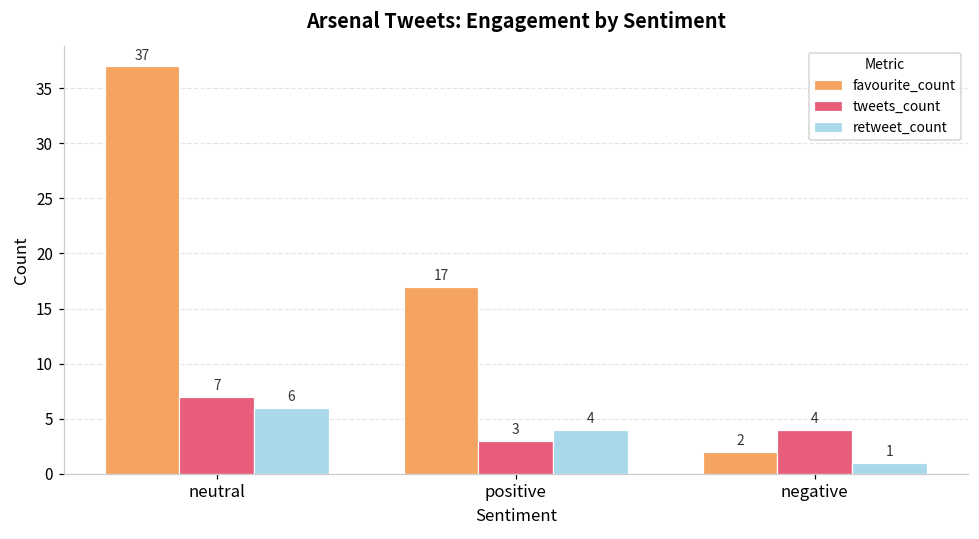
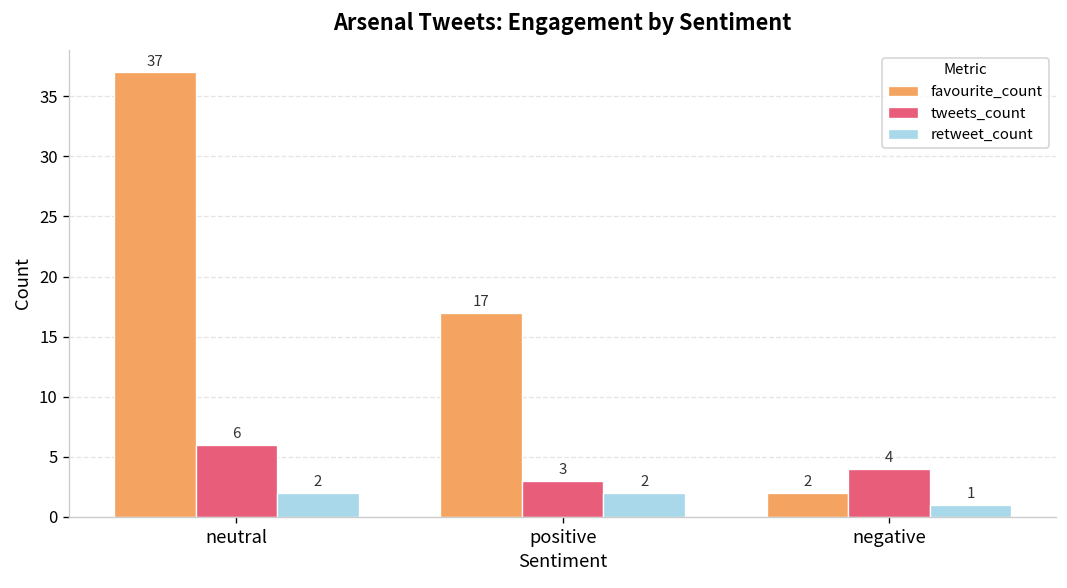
  {
    "favourite_count": {
      "neutral": 37,
      "positive": 17,
      "negative": 2
    },
    "tweets_count": {
-     "neutral": 7,
+     "neutral": 6,
      "positive": 3,
      "negative": 4
    },
    "retweet_count": {
-     "neutral": 6,
-     "positive": 4,
+     "neutral": 2,
+     "positive": 2,
      "negative": 1
    }
  }
